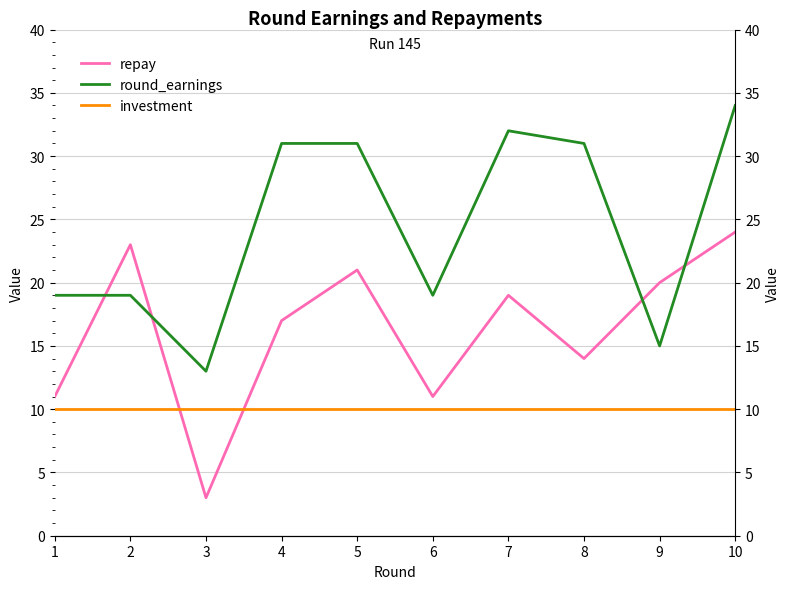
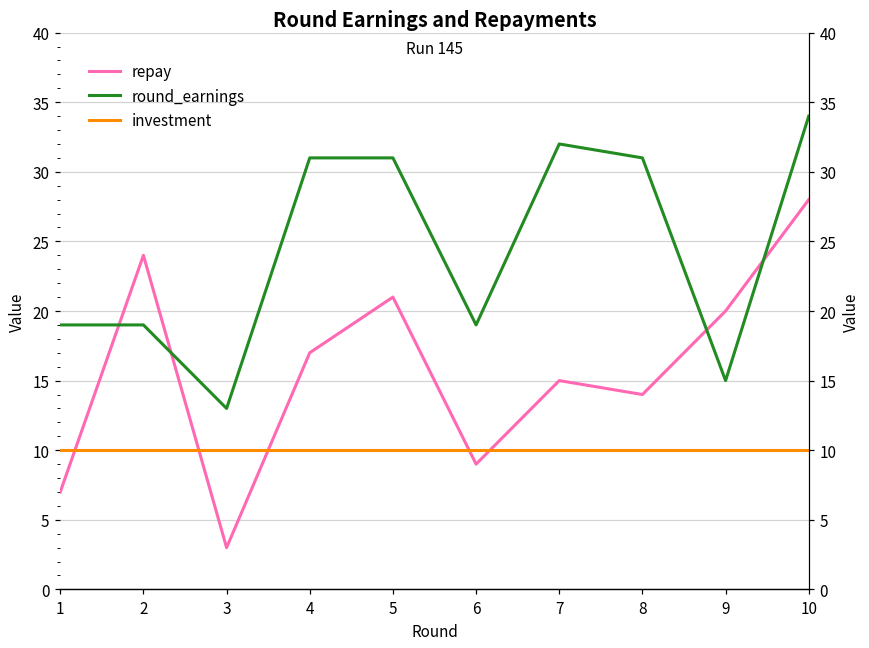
  {
    "repay": {
-     "1": 11,
-     "2": 23,
+     "1": 7,
+     "2": 24,
      "3": 3,
      "4": 17,
      "5": 21,
-     "6": 11,
-     "7": 19,
+     "6": 9,
+     "7": 15,
      "8": 14,
      "9": 20,
-     "10": 24
+     "10": 28
    },
    "round_earnings": {
      "1": 19,
      "2": 19,
      "3": 13,
      "4": 31,
      "5": 31,
      "6": 19,
      "7": 32,
      "8": 31,
      "9": 15,
      "10": 34
    },
    "investment": {
      "1": 10,
      "2": 10,
      "3": 10,
      "4": 10,
      "5": 10,
      "6": 10,
      "7": 10,
      "8": 10,
      "9": 10,
      "10": 10
    }
  }
